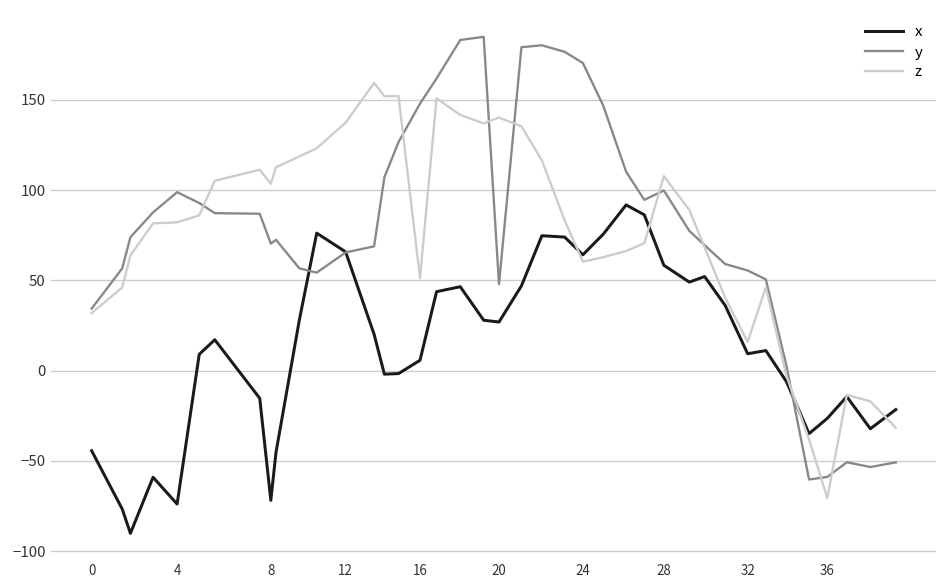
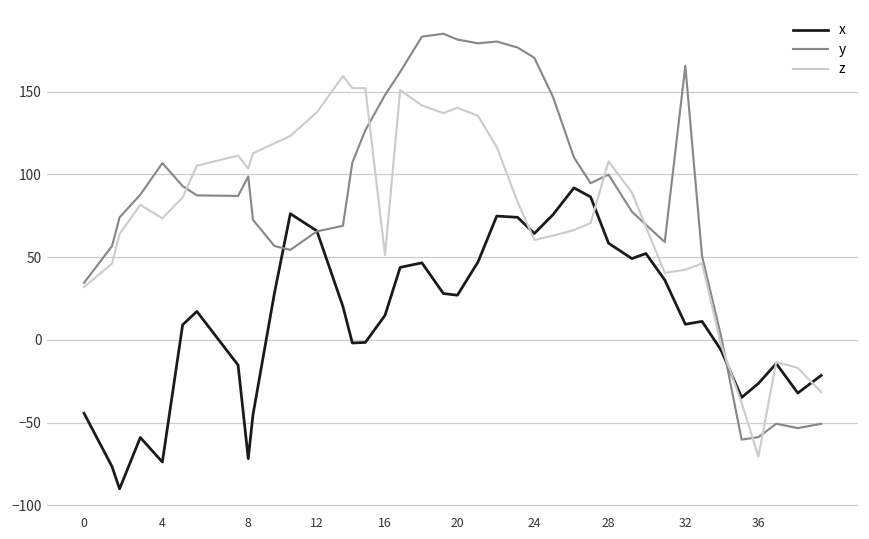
  {
    "x": {
      "0": -44,
      "4": -74,
      "8": -72,
-     "16": 6,
+     "16": 15,
      "20": 27,
      "24": 64,
      "28": 58,
      "32": 9,
      "36": -26
    },
    "y": {
      "0": 34,
-     "4": 99,
-     "8": 70,
+     "4": 107,
+     "8": 99,
      "16": 148,
-     "20": 48,
+     "20": 181,
      "24": 170,
      "28": 100,
-     "32": 56,
+     "32": 166,
      "36": -59
    },
    "z": {
      "0": 32,
-     "4": 82,
+     "4": 73,
      "8": 104,
      "12": 137,
      "16": 51,
      "20": 140,
      "24": 60,
      "28": 108,
-     "32": 16,
+     "32": 42,
      "36": -71
    }
  }
